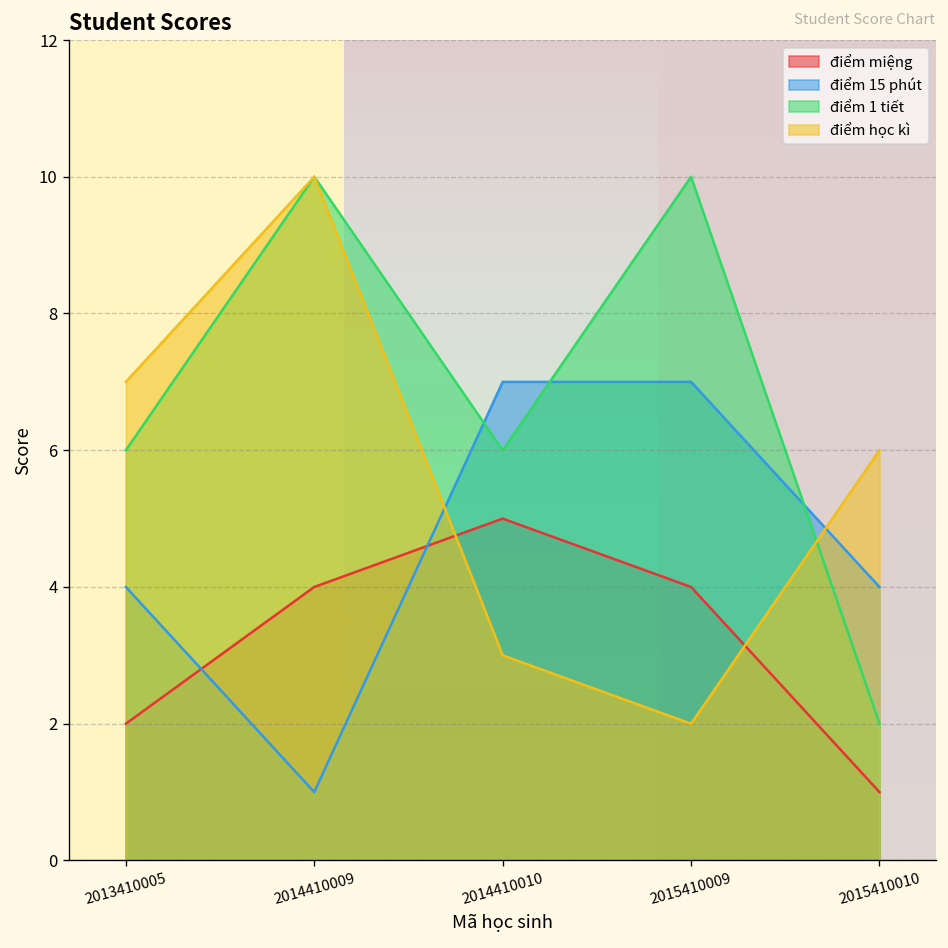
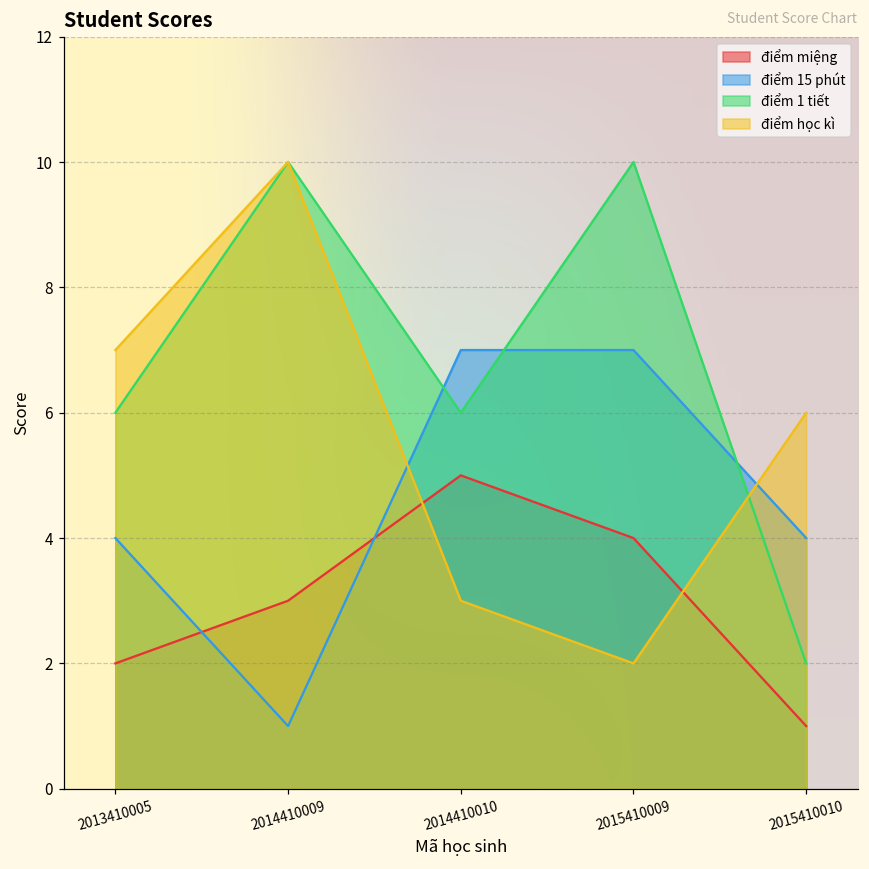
  {
    "điểm miệng": {
      "2013410005": 2,
-     "2014410009": 4,
+     "2014410009": 3,
      "2014410010": 5,
      "2015410009": 4,
      "2015410010": 1
    },
    "điểm 15 phút": {
      "2013410005": 4,
      "2014410009": 1,
      "2014410010": 7,
      "2015410009": 7,
      "2015410010": 4
    },
    "điểm 1 tiết": {
      "2013410005": 6,
      "2014410010": 6,
      "2015410009": 10,
      "2015410010": 2
    },
    "điểm học kì": {
      "2013410005": 7,
      "2014410010": 3,
      "2015410009": 2,
      "2015410010": 6
    }
  }
